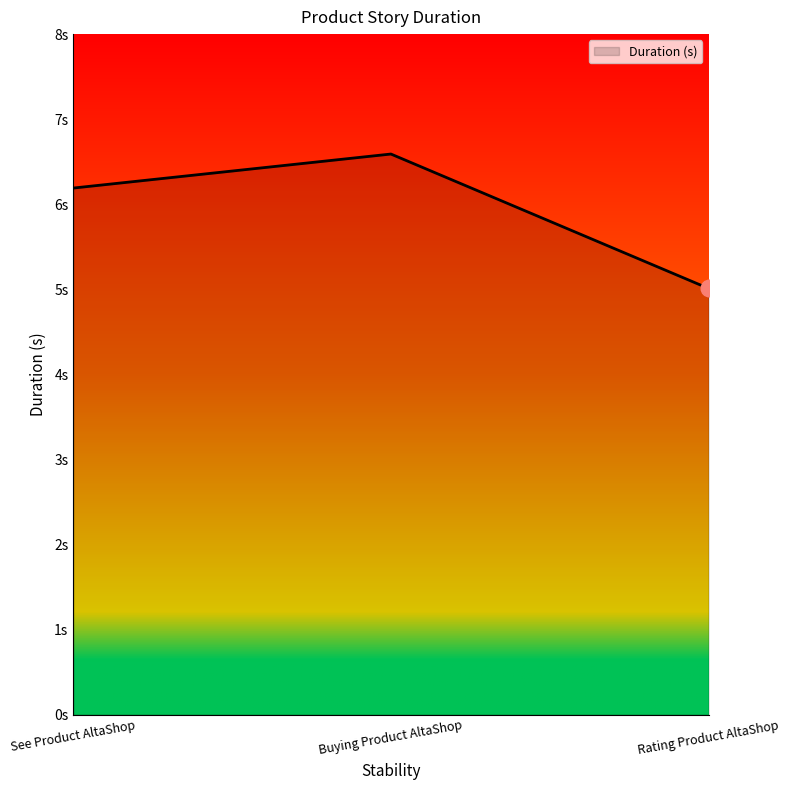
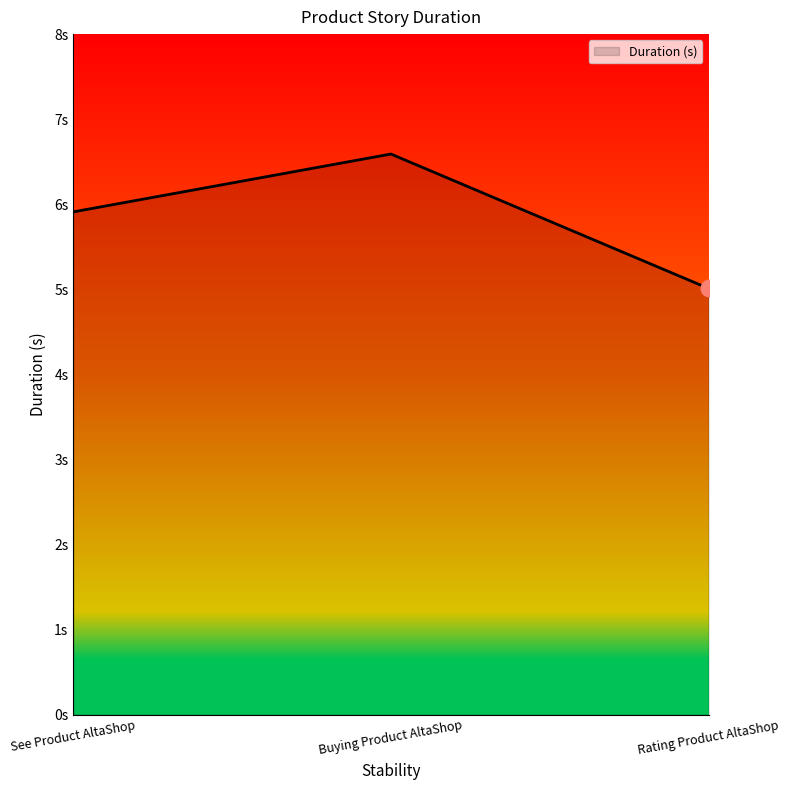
  {
    "Duration (s)": {
-     "See Product AltaShop": "6.2s",
+     "See Product AltaShop": "5.9s",
      "Buying Product AltaShop": "6.6s"
    }
  }
